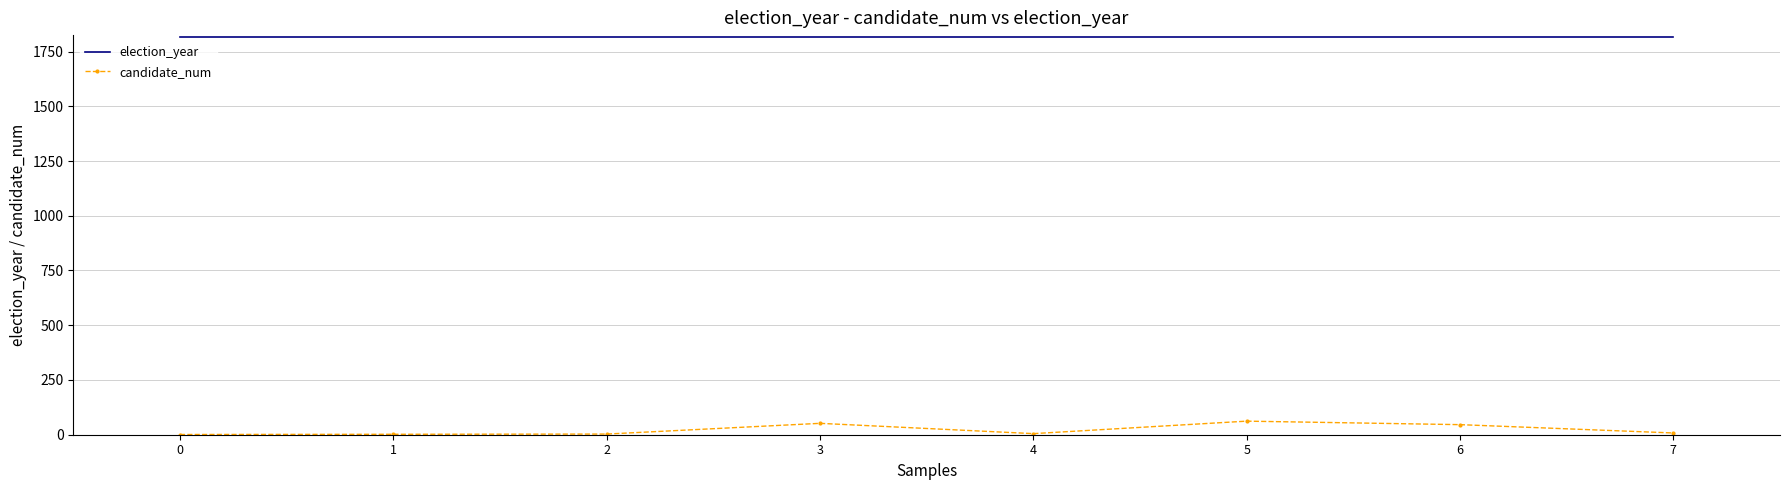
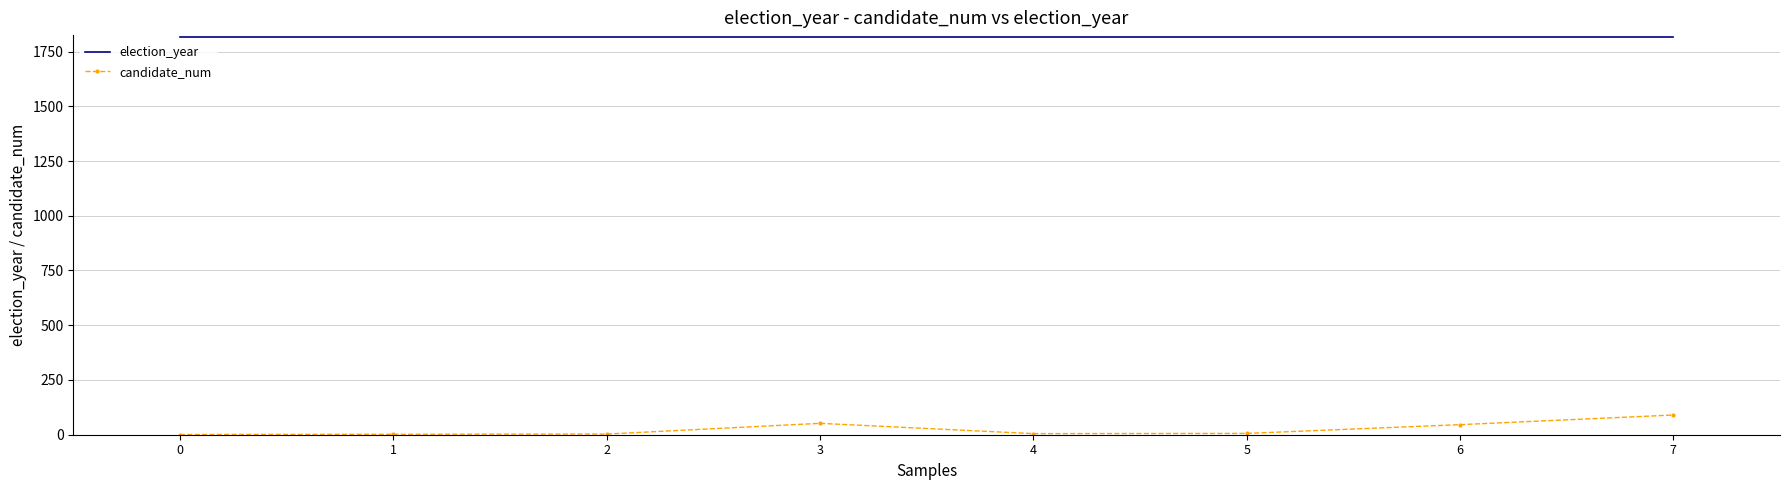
  {
    "election_year": {
      "0": 1820,
      "1": 1820,
      "2": 1820,
      "3": 1820,
      "4": 1820,
      "5": 1820,
      "6": 1820,
      "7": 1820
    },
    "candidate_num": {
      "0": 0,
      "1": 0,
      "2": 0,
      "3": 50,
      "4": 10,
-     "5": 60,
+     "5": 10,
      "6": 50,
-     "7": 10
+     "7": 90
    }
  }
